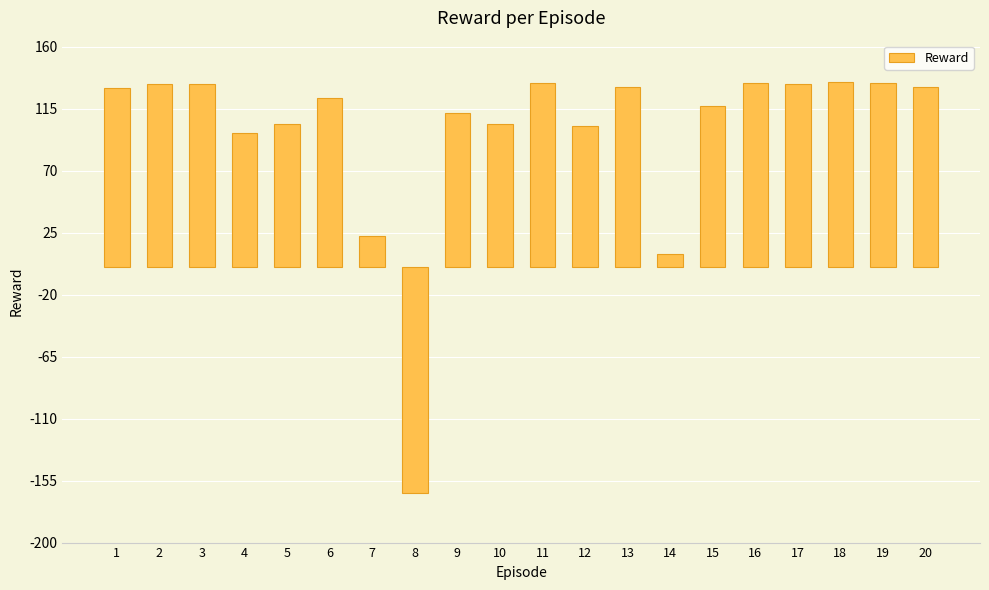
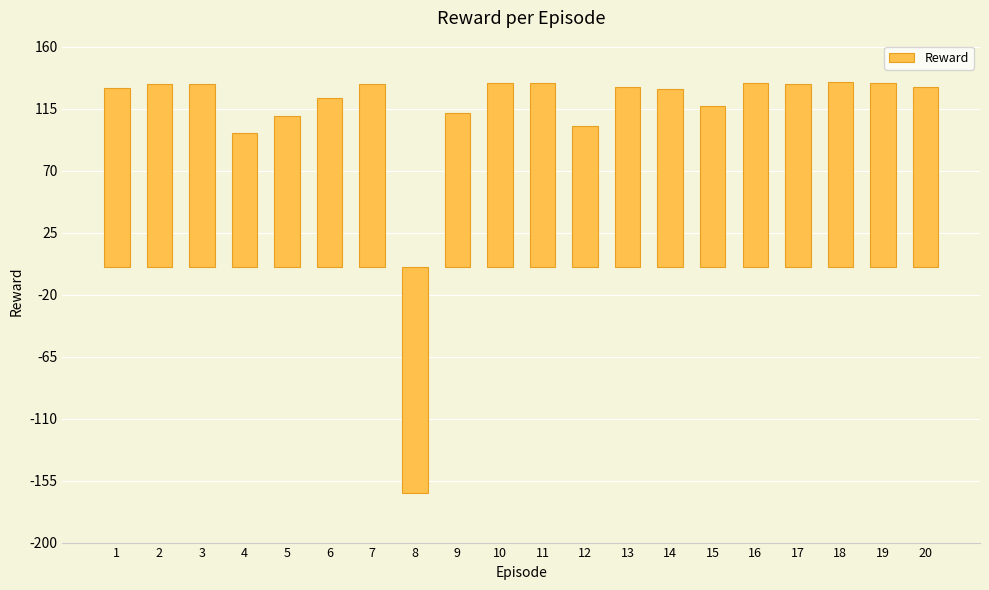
  {
    "1": 130,
    "2": 133,
    "3": 133,
    "4": 98,
-   "5": 104,
+   "5": 110,
    "6": 123,
-   "7": 23,
+   "7": 133,
    "8": -164,
    "9": 112,
-   "10": 104,
+   "10": 134,
    "11": 134,
    "12": 102,
    "13": 130,
-   "14": 10,
+   "14": 129,
    "15": 117,
    "16": 134,
    "17": 133,
    "18": 135,
    "19": 134,
    "20": 130
  }
